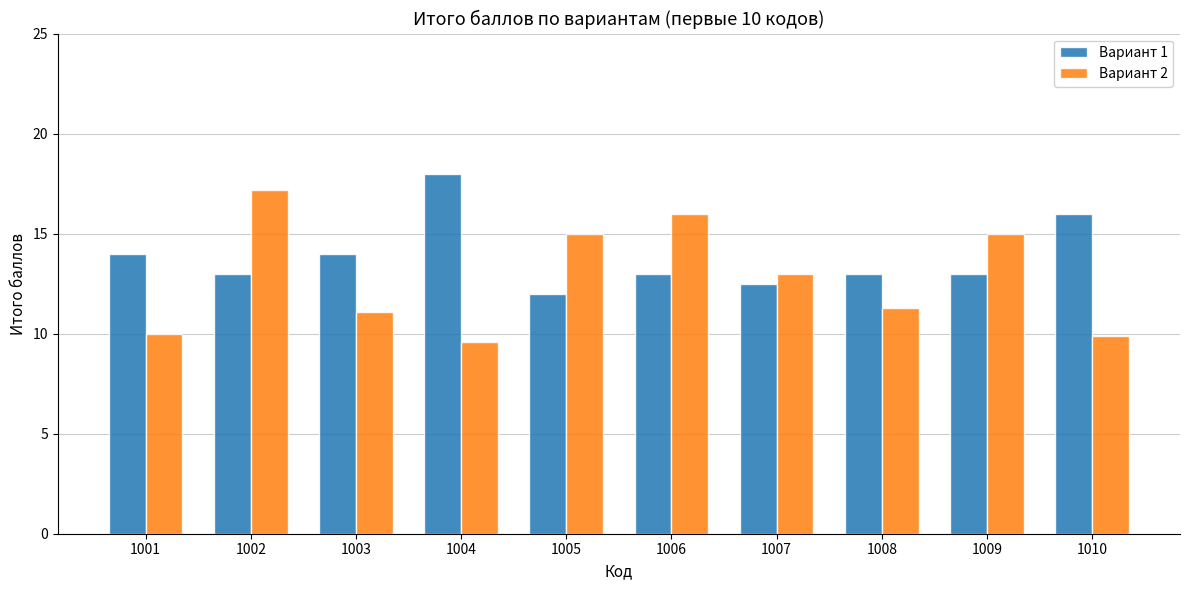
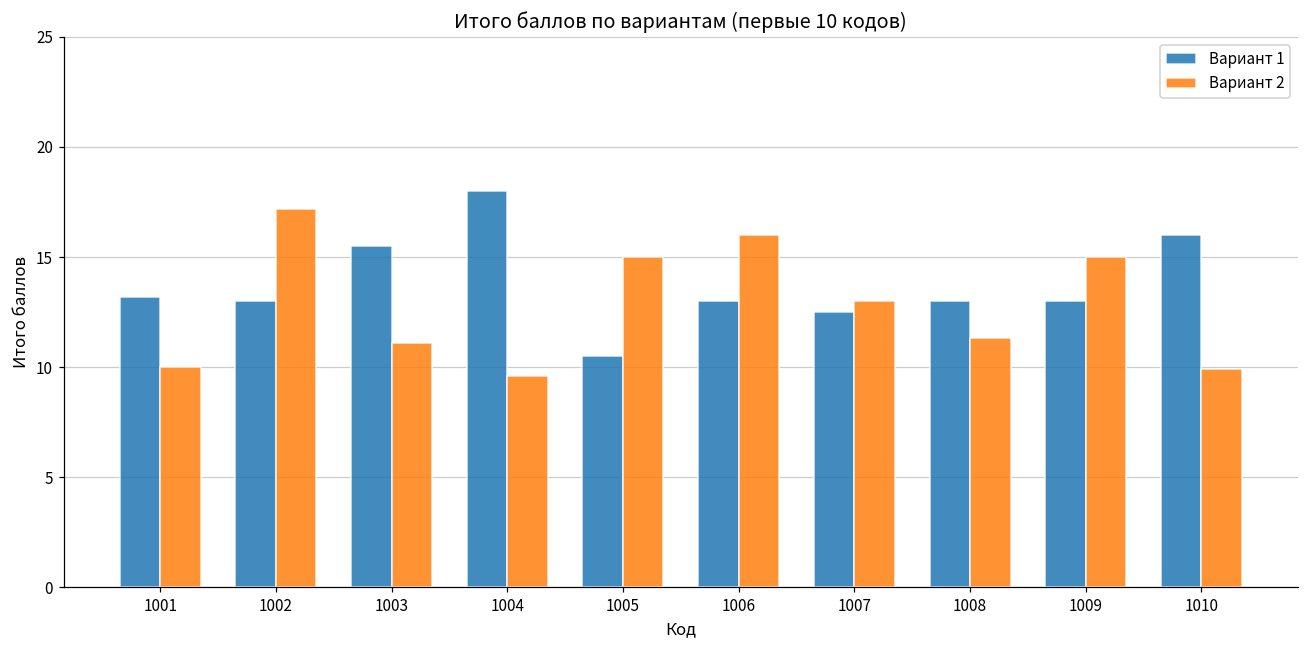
  {
    "Вариант 1": {
-     "1001": 14.0,
+     "1001": 13.2,
      "1002": 13.0,
-     "1003": 14.0,
+     "1003": 15.5,
      "1004": 18.0,
-     "1005": 12.0,
+     "1005": 10.5,
      "1006": 13.0,
      "1007": 12.5,
      "1008": 13.0,
      "1009": 13.0,
      "1010": 16.0
    },
    "Вариант 2": {
      "1001": 10.0,
      "1002": 17.2,
      "1003": 11.1,
      "1004": 9.6,
      "1005": 15.0,
      "1006": 16.0,
      "1007": 13.0,
      "1008": 11.3,
      "1009": 15.0,
      "1010": 9.9
    }
  }
